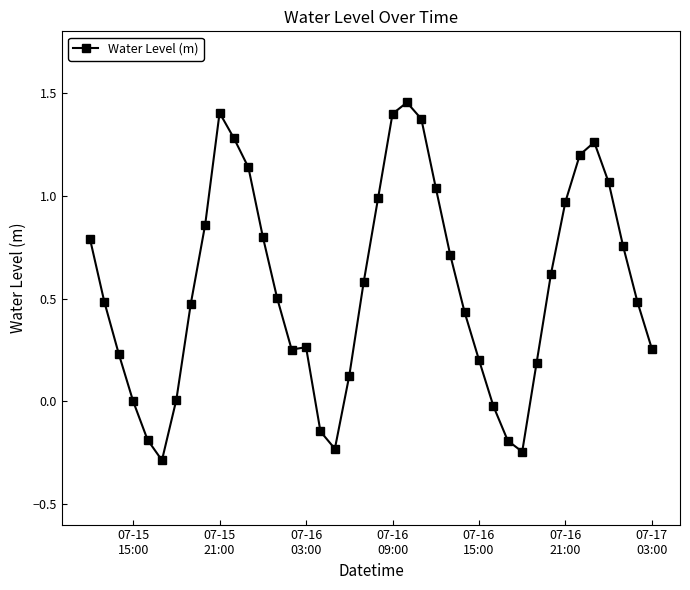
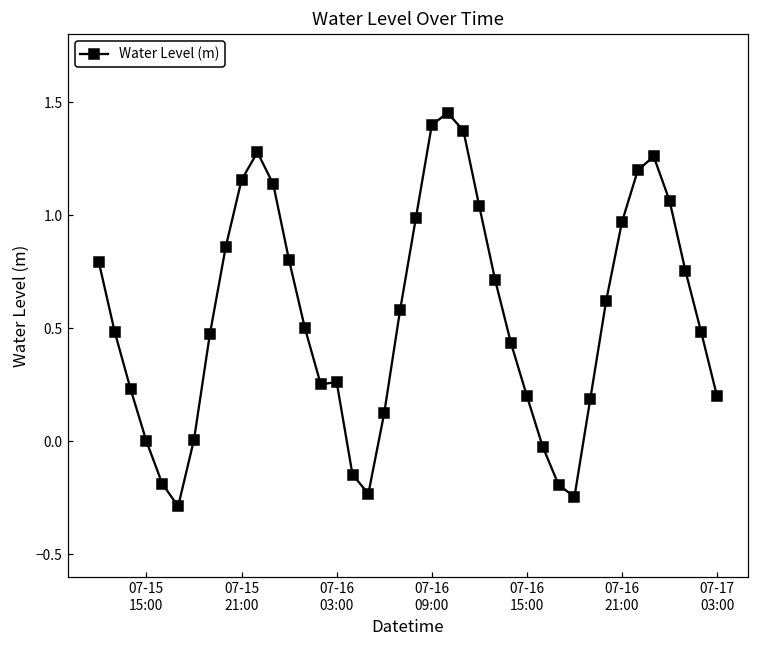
  {
    "07-15 15:00": 0.00,
-   "07-15 21:00": 1.40,
+   "07-15 21:00": 1.16,
    "07-16 03:00": 0.26,
    "07-16 09:00": 1.40,
    "07-16 15:00": 0.20,
    "07-16 21:00": 0.97,
-   "07-17 03:00": 0.25
+   "07-17 03:00": 0.20
  }
